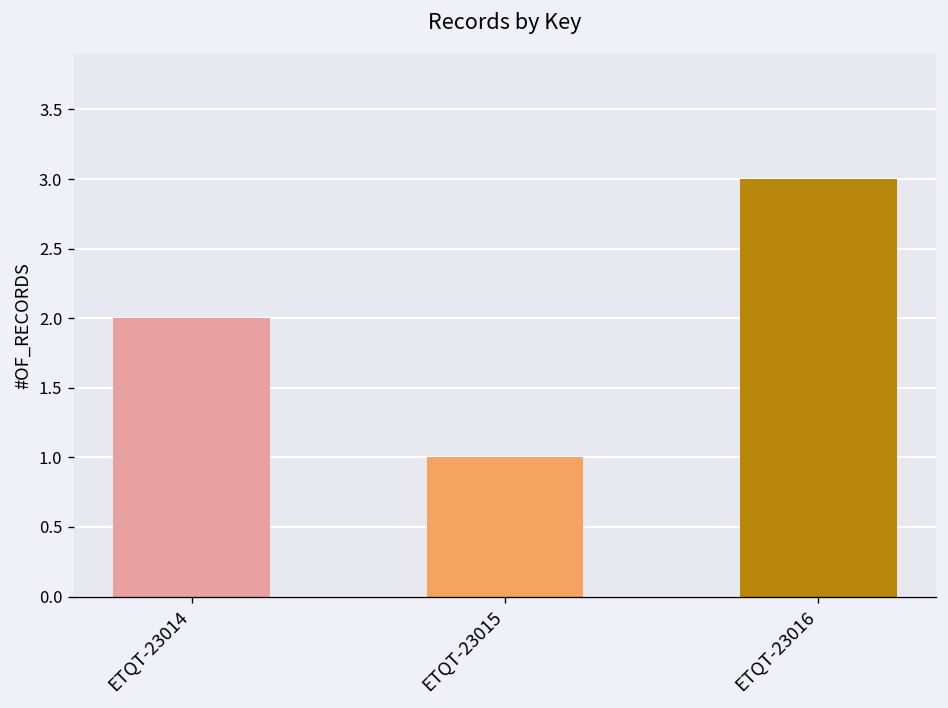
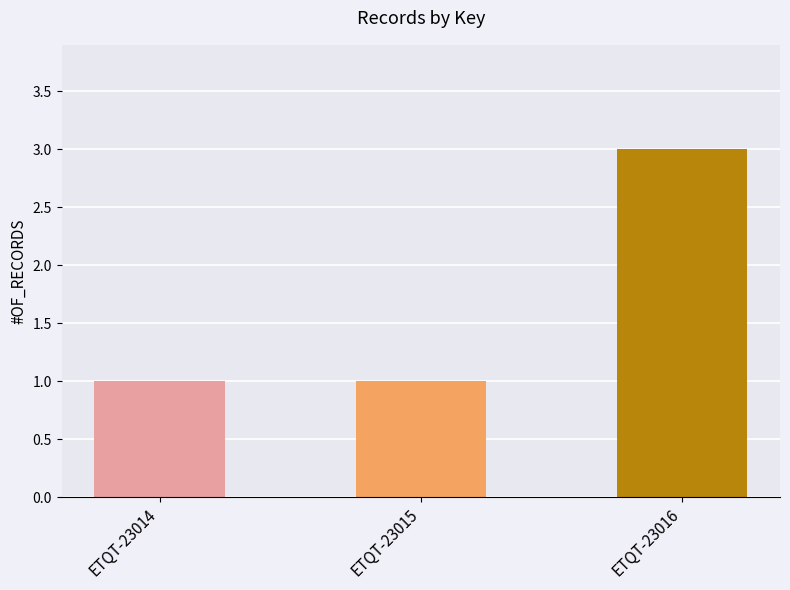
  {
-   "ETQT-23014": 2,
+   "ETQT-23014": 1,
    "ETQT-23015": 1,
    "ETQT-23016": 3
  }
